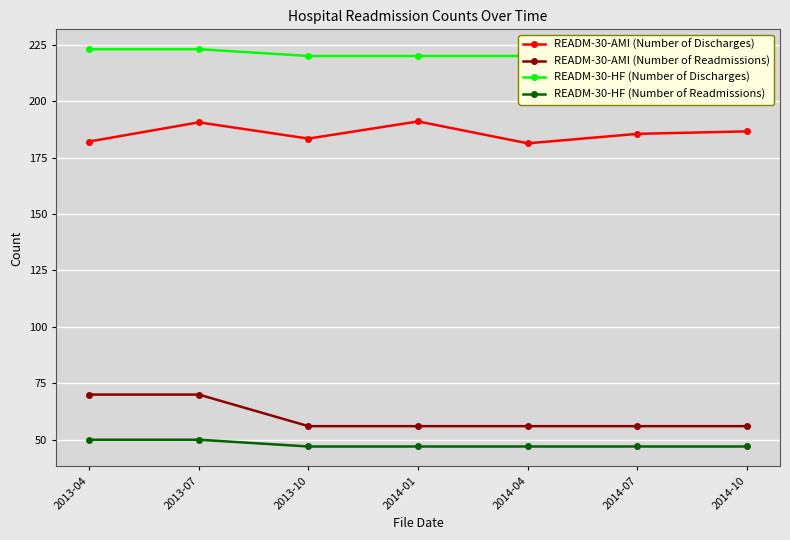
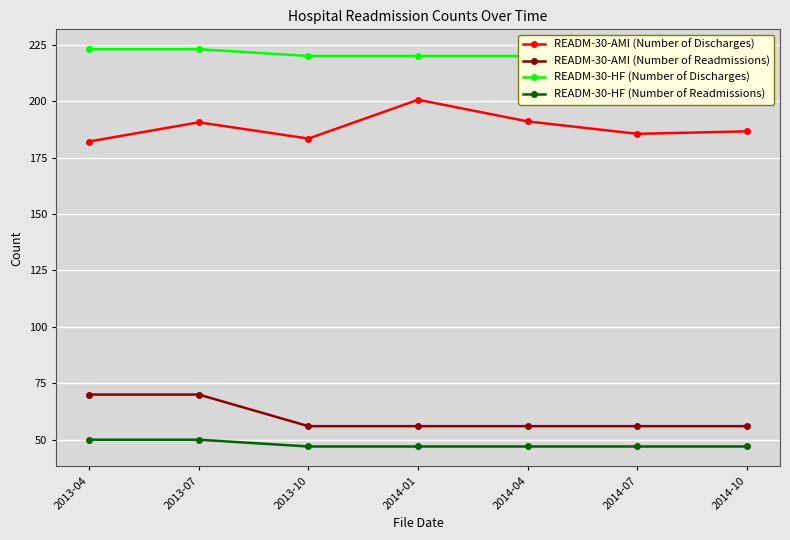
  {
    "READM-30-AMI (Number of Discharges)": {
      "2013-04": 182,
      "2013-07": 191,
      "2013-10": 183,
-     "2014-01": 191,
-     "2014-04": 181,
+     "2014-01": 201,
+     "2014-04": 191,
      "2014-07": 186,
      "2014-10": 187
    },
    "READM-30-AMI (Number of Readmissions)": {
      "2013-04": 70,
      "2013-07": 70,
      "2013-10": 56,
      "2014-01": 56,
      "2014-04": 56,
      "2014-07": 56,
      "2014-10": 56
    },
    "READM-30-HF (Number of Discharges)": {
      "2013-04": 223,
      "2013-07": 223,
      "2013-10": 220,
      "2014-01": 220
    },
    "READM-30-HF (Number of Readmissions)": {
      "2013-04": 50,
      "2013-07": 50,
      "2013-10": 47,
      "2014-01": 47,
      "2014-04": 47,
      "2014-07": 47,
      "2014-10": 47
    }
  }
